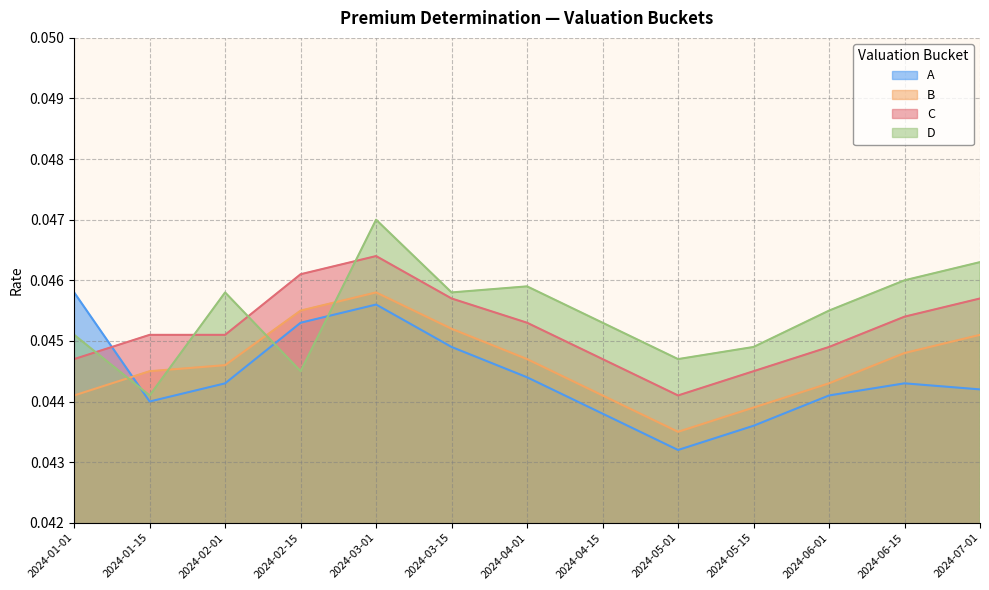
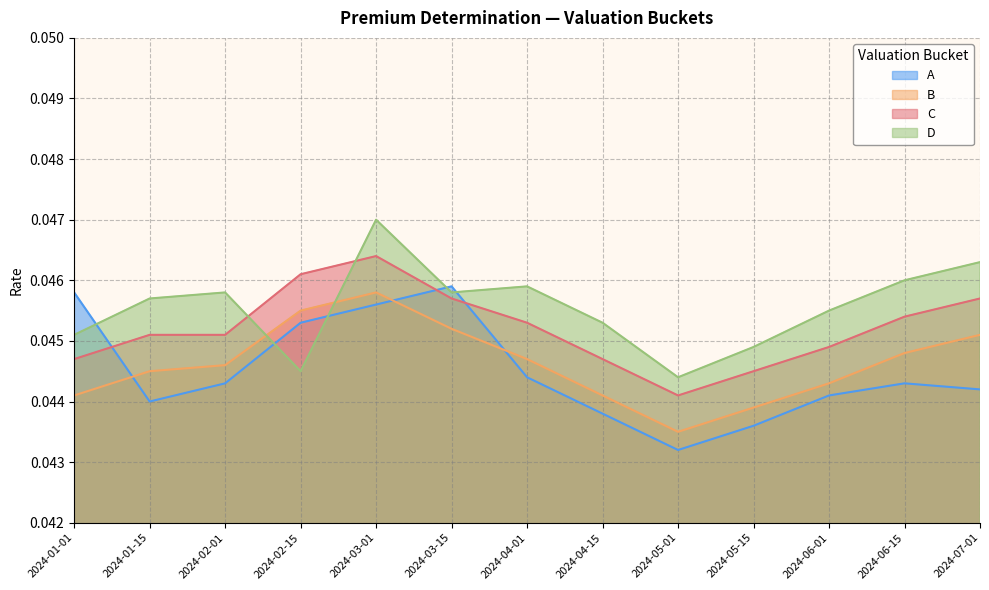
  {
    "A": {
      "2024-01-01": 0.0458,
      "2024-01-15": 0.0440,
      "2024-02-01": 0.0443,
      "2024-02-15": 0.0453,
      "2024-03-01": 0.0456,
-     "2024-03-15": 0.0449,
+     "2024-03-15": 0.0459,
      "2024-04-01": 0.0444,
      "2024-04-15": 0.0438,
      "2024-05-01": 0.0432,
      "2024-05-15": 0.0436,
      "2024-06-01": 0.0441,
      "2024-06-15": 0.0443,
      "2024-07-01": 0.0442
    },
    "D": {
      "2024-01-01": 0.0451,
-     "2024-01-15": 0.0441,
+     "2024-01-15": 0.0457,
      "2024-02-01": 0.0458,
      "2024-02-15": 0.0445,
      "2024-03-01": 0.0470,
      "2024-03-15": 0.0458,
      "2024-04-01": 0.0459,
      "2024-04-15": 0.0453,
-     "2024-05-01": 0.0447,
+     "2024-05-01": 0.0444,
      "2024-05-15": 0.0449,
      "2024-06-01": 0.0455,
      "2024-06-15": 0.0460,
      "2024-07-01": 0.0463
    }
  }
